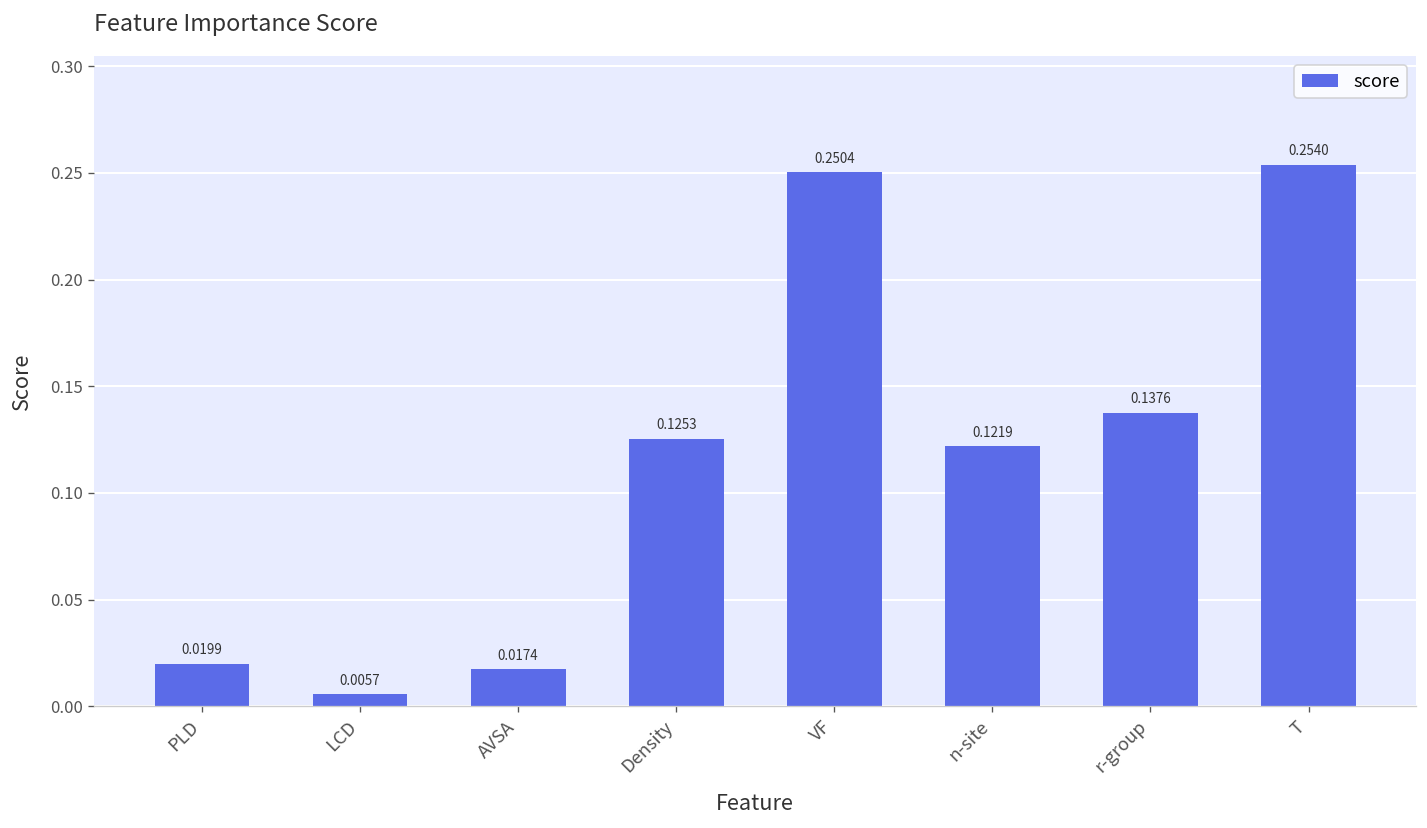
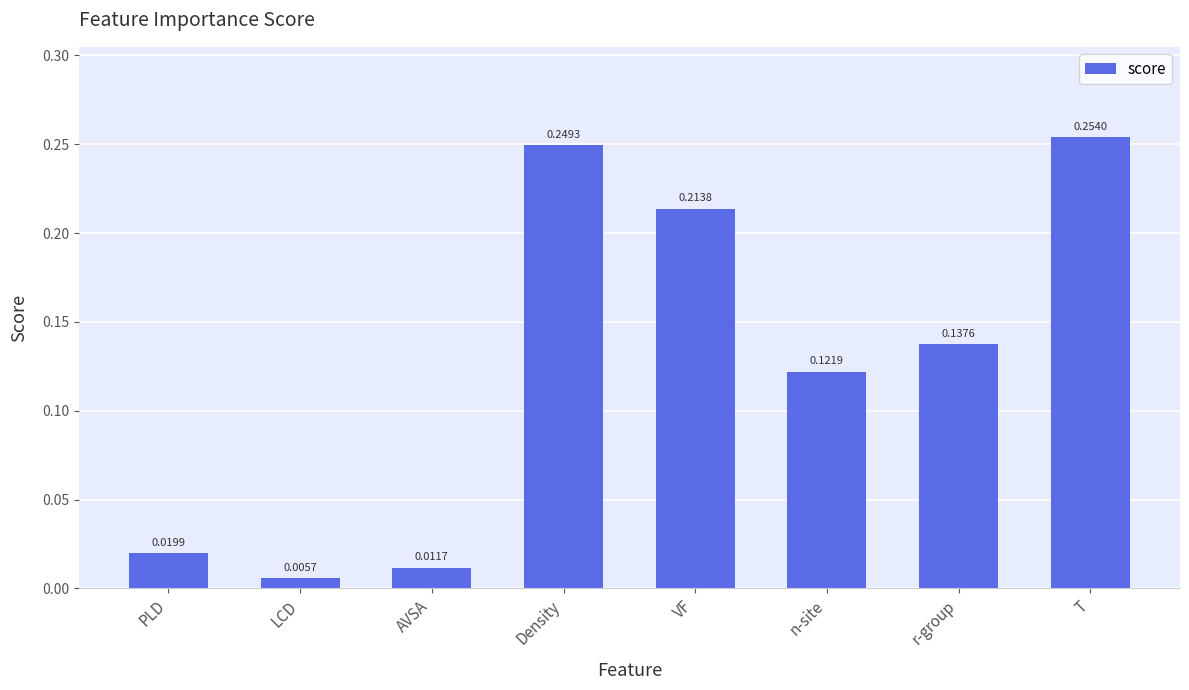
  {
    "PLD": 0.0199,
    "LCD": 0.0057,
-   "AVSA": 0.0174,
-   "Density": 0.1253,
-   "VF": 0.2504,
+   "AVSA": 0.0117,
+   "Density": 0.2493,
+   "VF": 0.2138,
    "n-site": 0.1219,
    "r-group": 0.1376,
    "T": 0.2540
  }
